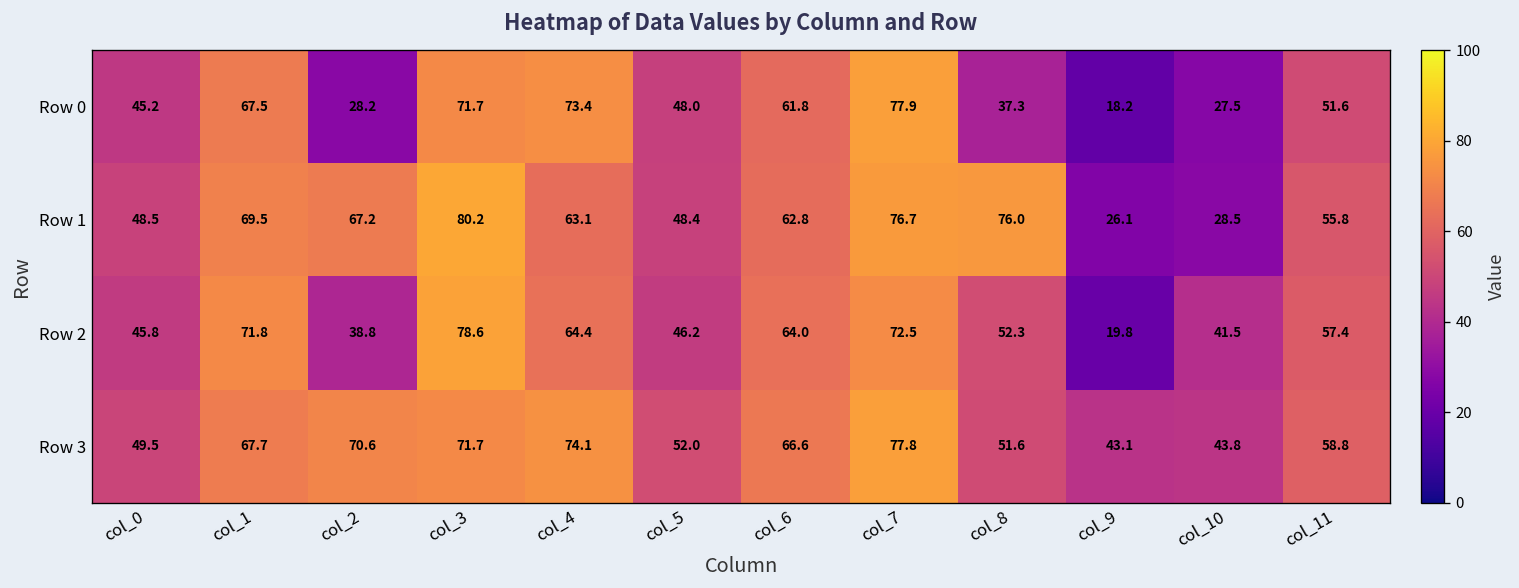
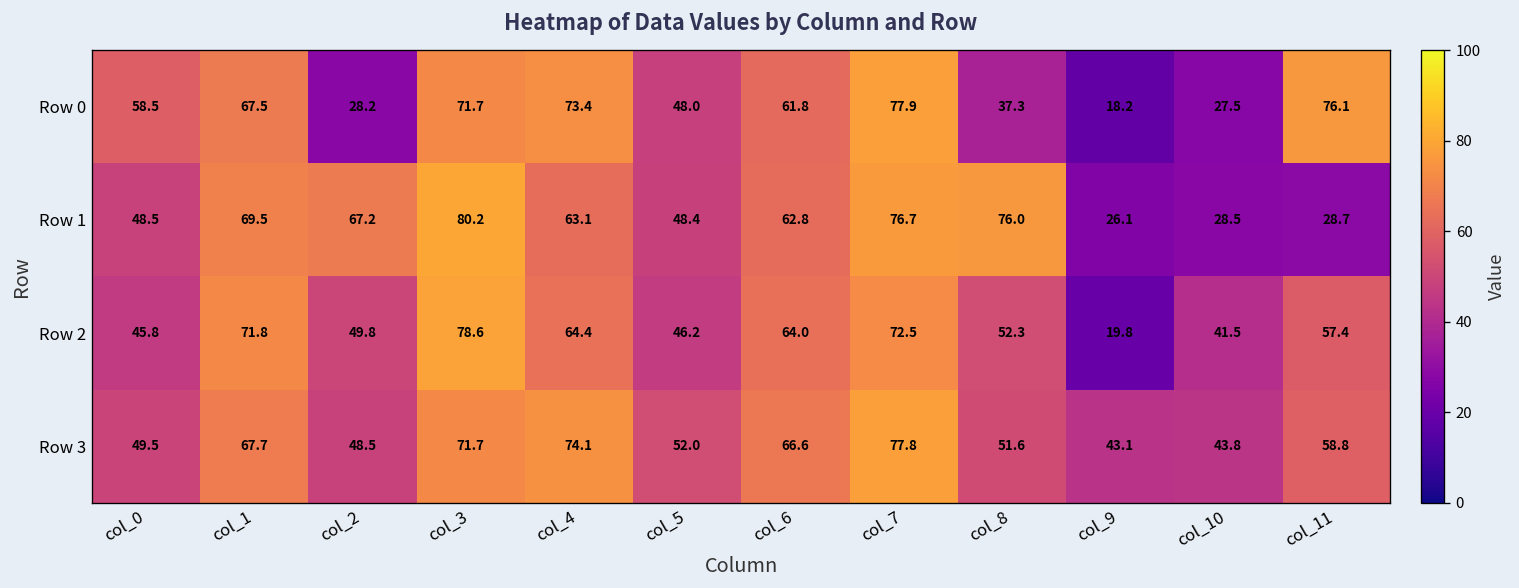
  {
    "Row 0": {
-     "col_0": 45.2,
+     "col_0": 58.5,
      "col_1": 67.5,
      "col_2": 28.2,
      "col_3": 71.7,
      "col_4": 73.4,
      "col_5": 48.0,
      "col_6": 61.8,
      "col_7": 77.9,
      "col_8": 37.3,
      "col_9": 18.2,
      "col_10": 27.5,
-     "col_11": 51.6
+     "col_11": 76.1
    },
    "Row 1": {
      "col_0": 48.5,
      "col_1": 69.5,
      "col_2": 67.2,
      "col_3": 80.2,
      "col_4": 63.1,
      "col_5": 48.4,
      "col_6": 62.8,
      "col_7": 76.7,
      "col_8": 76.0,
      "col_9": 26.1,
      "col_10": 28.5,
-     "col_11": 55.8
+     "col_11": 28.7
    },
    "Row 2": {
      "col_0": 45.8,
      "col_1": 71.8,
-     "col_2": 38.8,
+     "col_2": 49.8,
      "col_3": 78.6,
      "col_4": 64.4,
      "col_5": 46.2,
      "col_6": 64.0,
      "col_7": 72.5,
      "col_8": 52.3,
      "col_9": 19.8,
      "col_10": 41.5,
      "col_11": 57.4
    },
    "Row 3": {
      "col_0": 49.5,
      "col_1": 67.7,
-     "col_2": 70.6,
+     "col_2": 48.5,
      "col_3": 71.7,
      "col_4": 74.1,
      "col_5": 52.0,
      "col_6": 66.6,
      "col_7": 77.8,
      "col_8": 51.6,
      "col_9": 43.1,
      "col_10": 43.8,
      "col_11": 58.8
    }
  }
